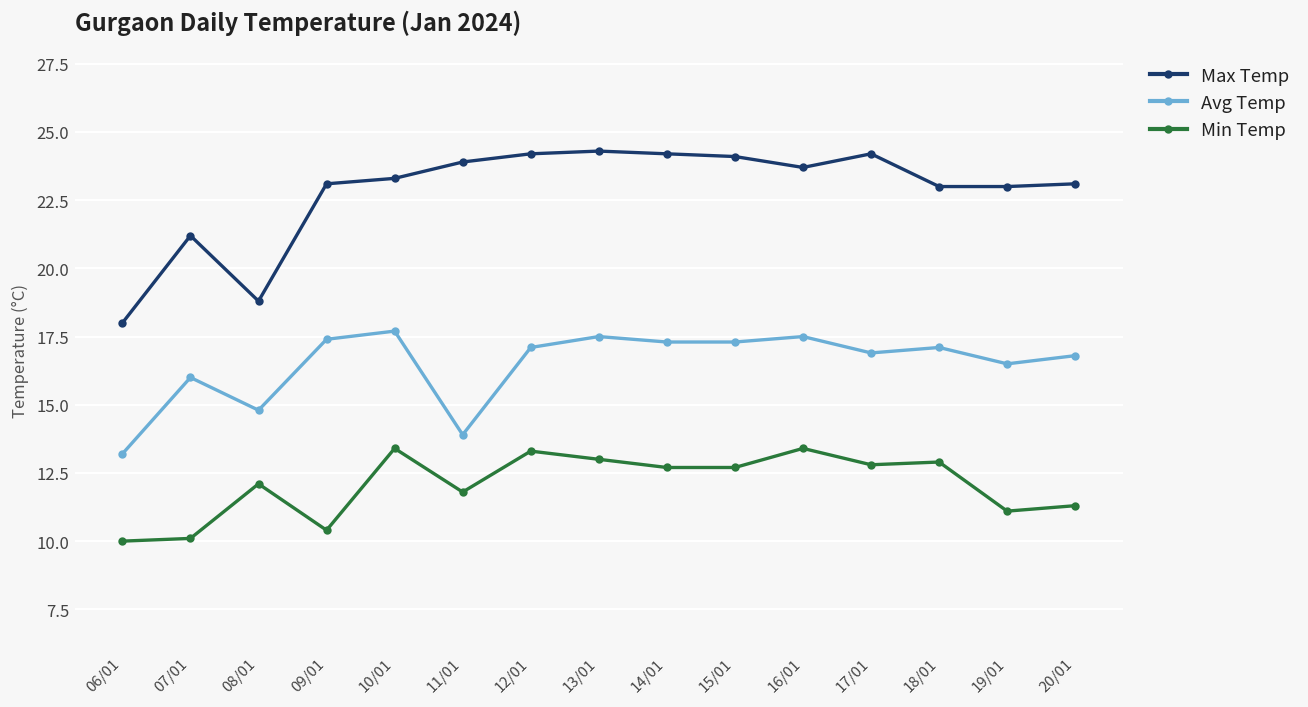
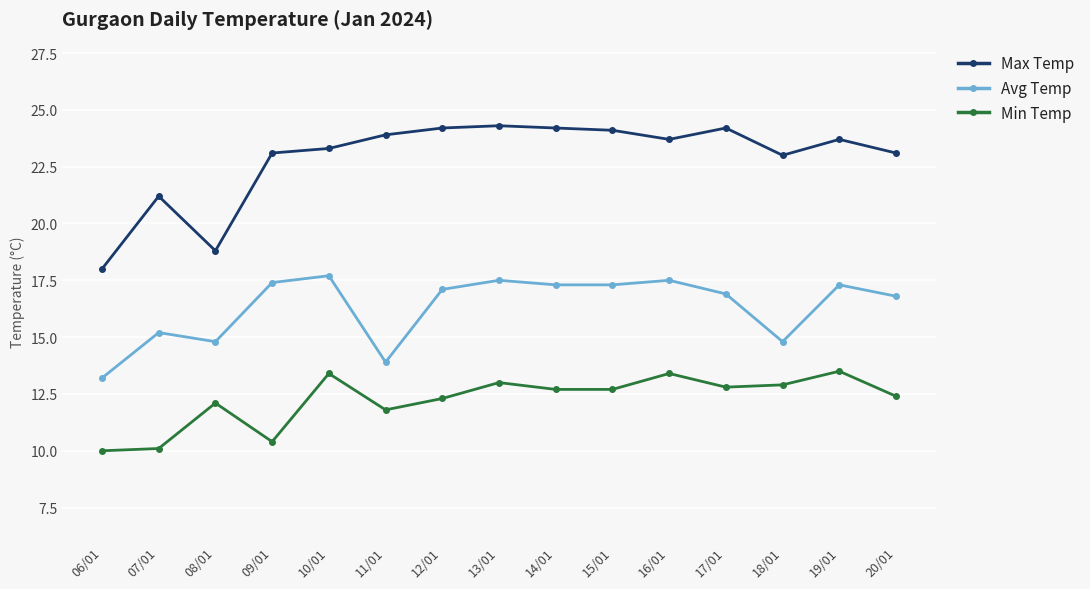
  {
    "Max Temp": {
      "06/01": 18.0,
      "07/01": 21.2,
      "08/01": 18.8,
      "09/01": 23.1,
      "10/01": 23.3,
      "11/01": 23.9,
      "12/01": 24.2,
      "13/01": 24.3,
      "14/01": 24.2,
      "15/01": 24.1,
      "16/01": 23.7,
      "17/01": 24.2,
      "18/01": 23.0,
-     "19/01": 23.0,
+     "19/01": 23.7,
      "20/01": 23.1
    },
    "Avg Temp": {
      "06/01": 13.2,
-     "07/01": 16.0,
+     "07/01": 15.2,
      "08/01": 14.8,
      "09/01": 17.4,
      "10/01": 17.7,
      "11/01": 13.9,
      "12/01": 17.1,
      "13/01": 17.5,
      "14/01": 17.3,
      "15/01": 17.3,
      "16/01": 17.5,
      "17/01": 16.9,
-     "18/01": 17.1,
-     "19/01": 16.5,
+     "18/01": 14.8,
+     "19/01": 17.3,
      "20/01": 16.8
    },
    "Min Temp": {
      "06/01": 10.0,
      "07/01": 10.1,
      "08/01": 12.1,
      "09/01": 10.4,
      "10/01": 13.4,
      "11/01": 11.8,
-     "12/01": 13.3,
+     "12/01": 12.3,
      "13/01": 13.0,
      "14/01": 12.7,
      "15/01": 12.7,
      "16/01": 13.4,
      "17/01": 12.8,
      "18/01": 12.9,
-     "19/01": 11.1,
-     "20/01": 11.3
+     "19/01": 13.5,
+     "20/01": 12.4
    }
  }
